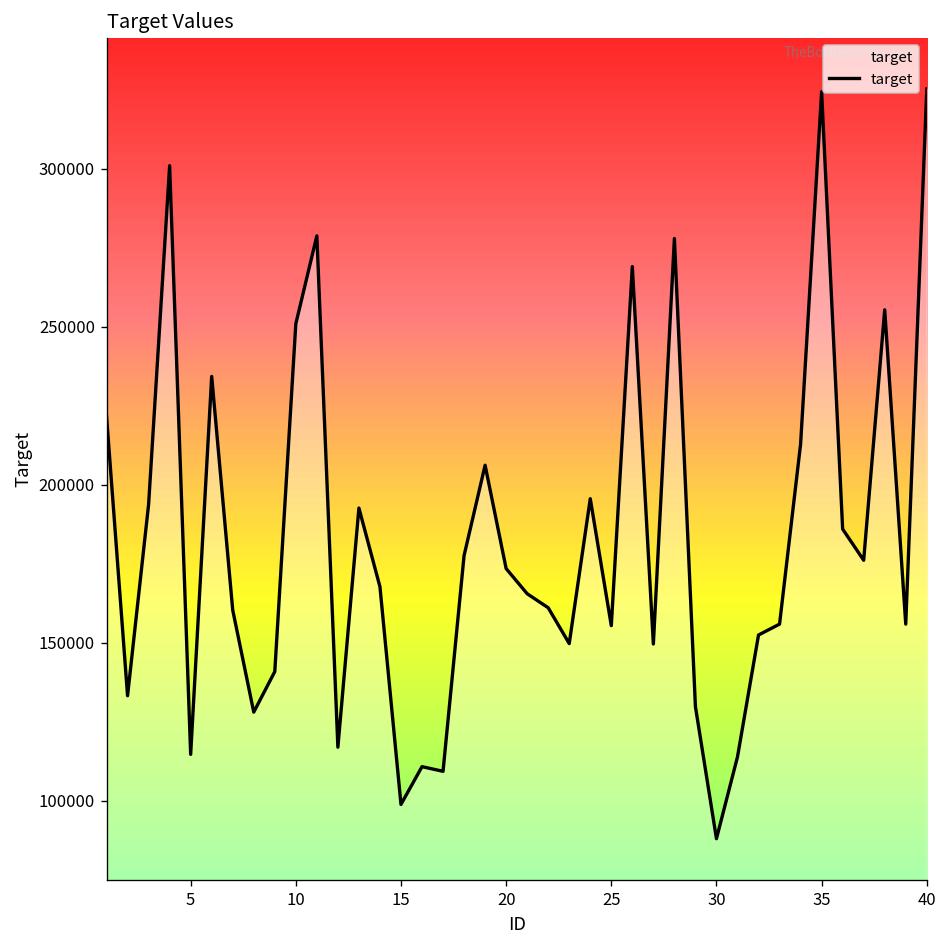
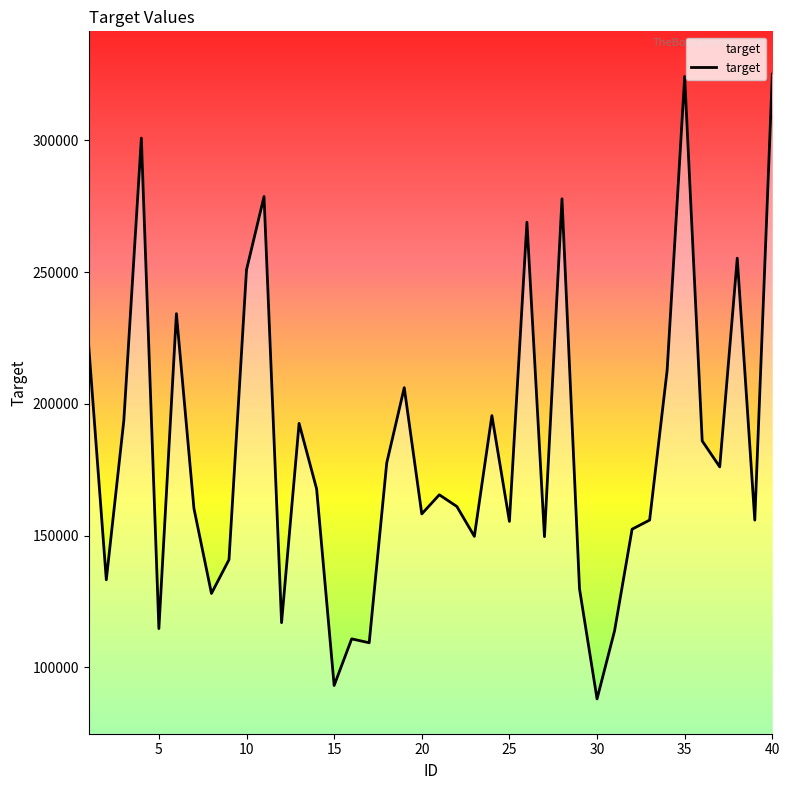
  {
    "5": 115000,
    "10": 251000,
-   "15": 99000,
-   "20": 173000,
+   "15": 93000,
+   "20": 158000,
    "25": 155000,
    "30": 88000,
    "35": 324000,
    "40": 325000
  }
